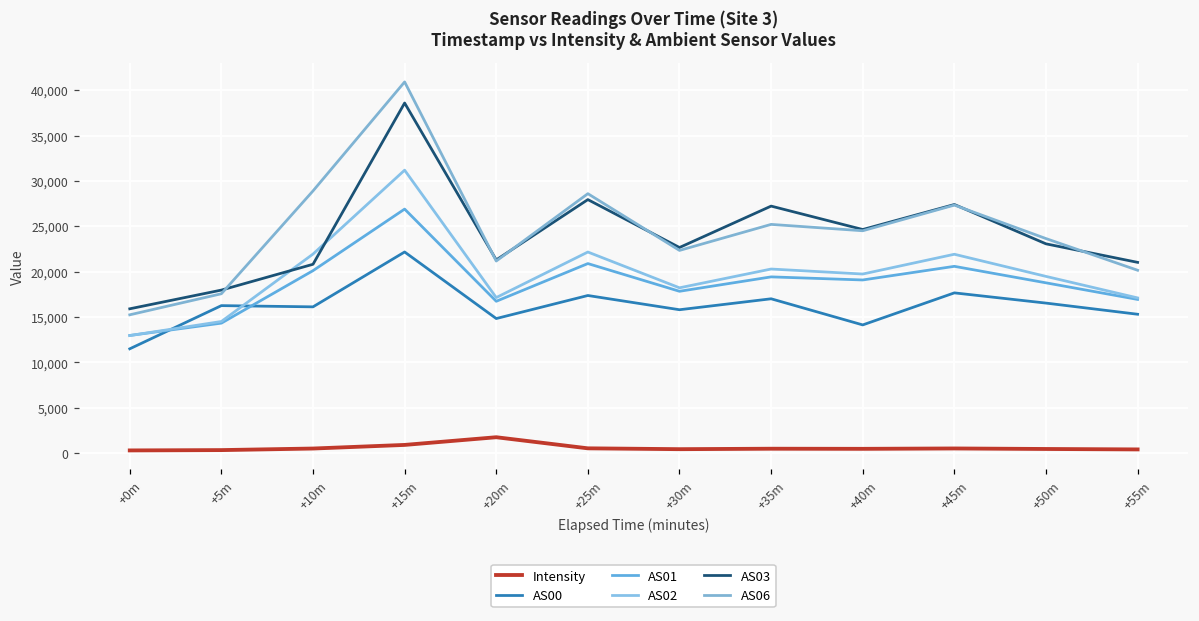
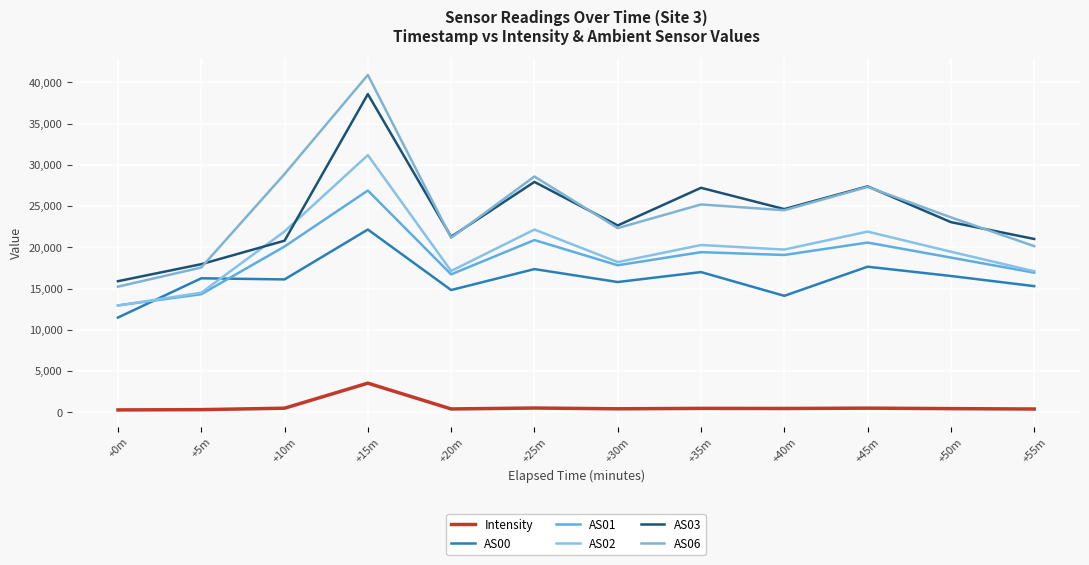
  {
    "Intensity": {
      "+0m": "0",
      "+5m": "0",
      "+10m": "0",
-     "+15m": "1,000",
-     "+20m": "2,000",
+     "+15m": "4,000",
+     "+20m": "0",
      "+25m": "1,000",
      "+30m": "0",
      "+35m": "0",
      "+40m": "0",
      "+45m": "1,000",
      "+50m": "0",
      "+55m": "0"
    },
    "AS00": {
      "+0m": "11,000",
      "+5m": "16,000",
      "+10m": "16,000",
      "+15m": "22,000",
      "+20m": "15,000",
      "+25m": "17,000",
      "+30m": "16,000",
      "+35m": "17,000",
      "+40m": "14,000",
      "+45m": "18,000",
      "+50m": "17,000",
      "+55m": "15,000"
    },
    "AS03": {
      "+0m": "16,000",
      "+5m": "18,000",
      "+10m": "21,000",
      "+15m": "39,000",
      "+25m": "28,000",
      "+30m": "23,000",
      "+35m": "27,000",
      "+50m": "23,000",
      "+55m": "21,000"
    }
  }
